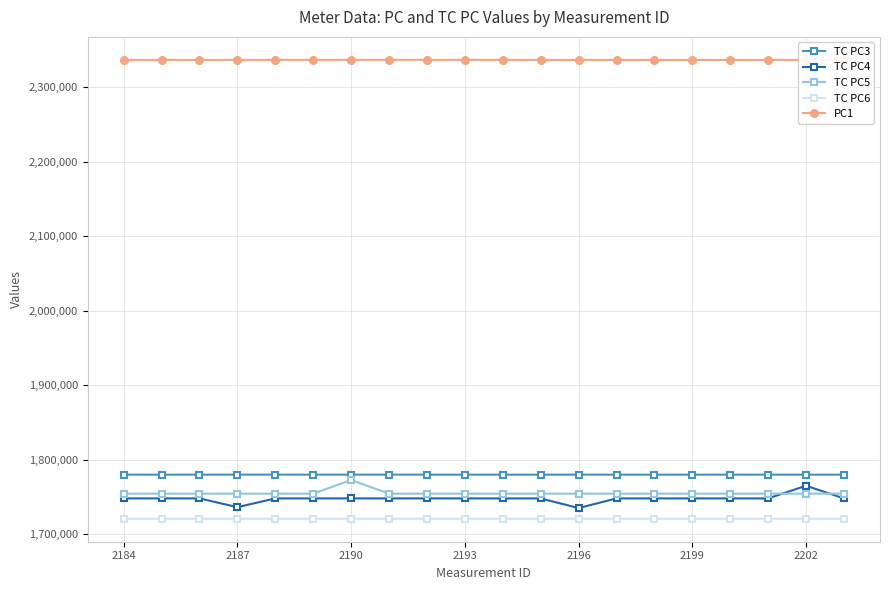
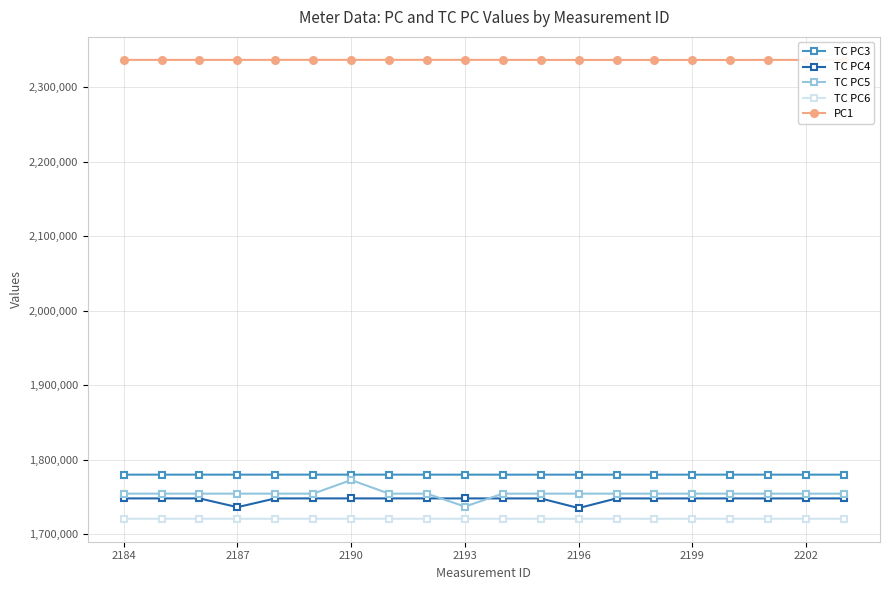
  {
    "TC PC3": {
      "2184": "1,780,000",
      "2187": "1,780,000",
      "2190": "1,780,000",
      "2193": "1,780,000",
      "2196": "1,780,000",
      "2199": "1,780,000",
      "2202": "1,780,000"
    },
    "TC PC4": {
      "2184": "1,750,000",
      "2187": "1,740,000",
      "2190": "1,750,000",
      "2193": "1,750,000",
      "2196": "1,740,000",
      "2199": "1,750,000",
-     "2202": "1,770,000"
+     "2202": "1,750,000"
    },
    "TC PC5": {
      "2184": "1,750,000",
      "2187": "1,750,000",
      "2190": "1,770,000",
-     "2193": "1,750,000",
+     "2193": "1,740,000",
      "2196": "1,750,000",
      "2199": "1,750,000",
      "2202": "1,750,000"
    },
    "TC PC6": {
      "2184": "1,720,000",
      "2187": "1,720,000",
      "2190": "1,720,000",
      "2193": "1,720,000",
      "2196": "1,720,000",
      "2199": "1,720,000",
      "2202": "1,720,000"
    },
    "PC1": {
      "2184": "2,340,000",
      "2187": "2,340,000",
      "2190": "2,340,000",
      "2193": "2,340,000",
      "2196": "2,340,000",
      "2199": "2,340,000"
    }
  }
